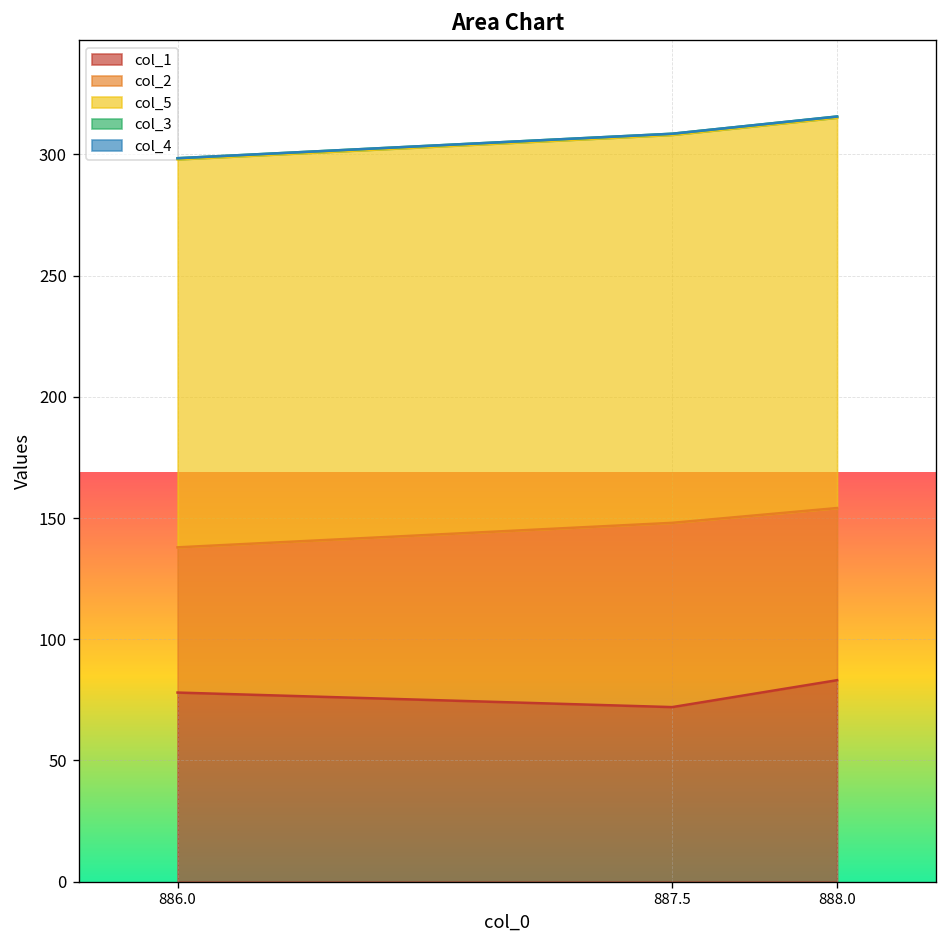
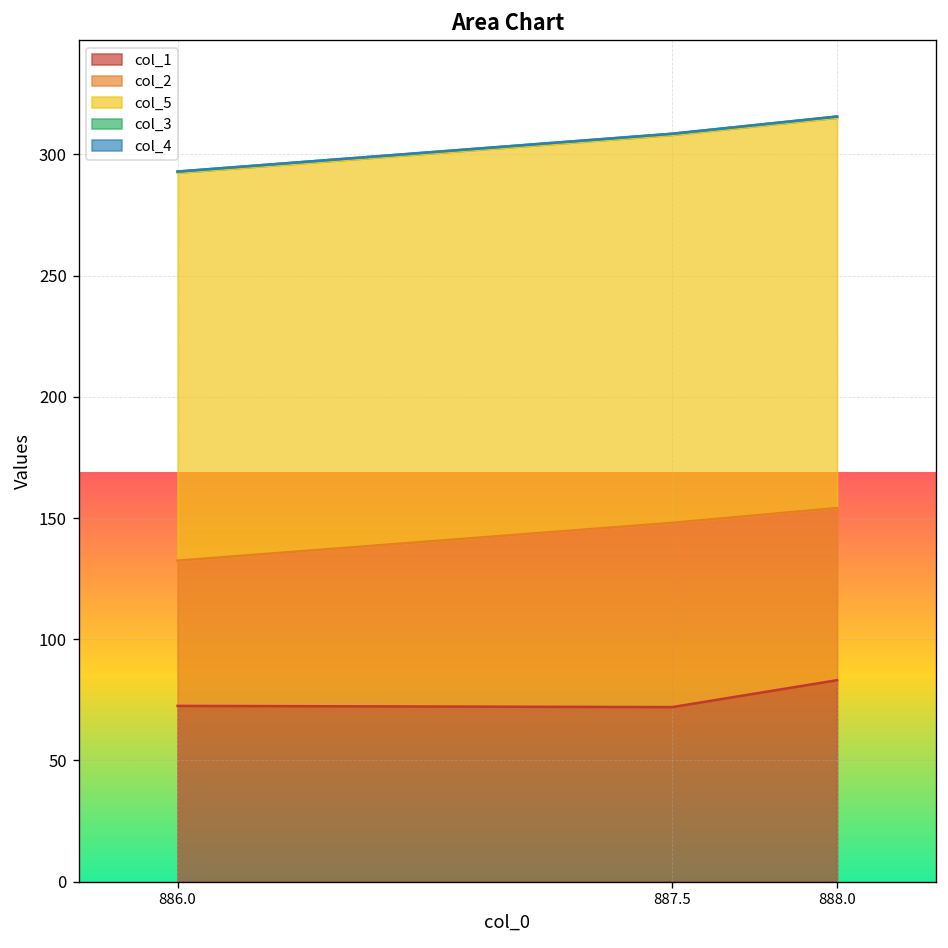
  {
    "col_1": {
-     "886.0": 78,
+     "886.0": 73,
      "887.5": 72,
      "888.0": 83
    },
    "col_2": {
      "886.0": 60,
      "887.5": 76,
      "888.0": 71
    }
  }
